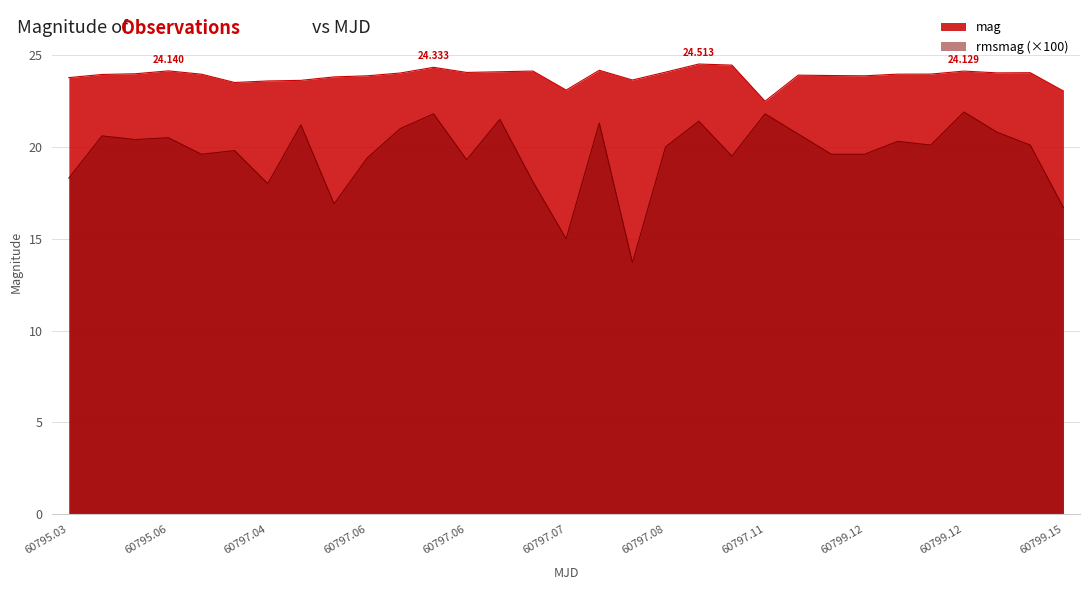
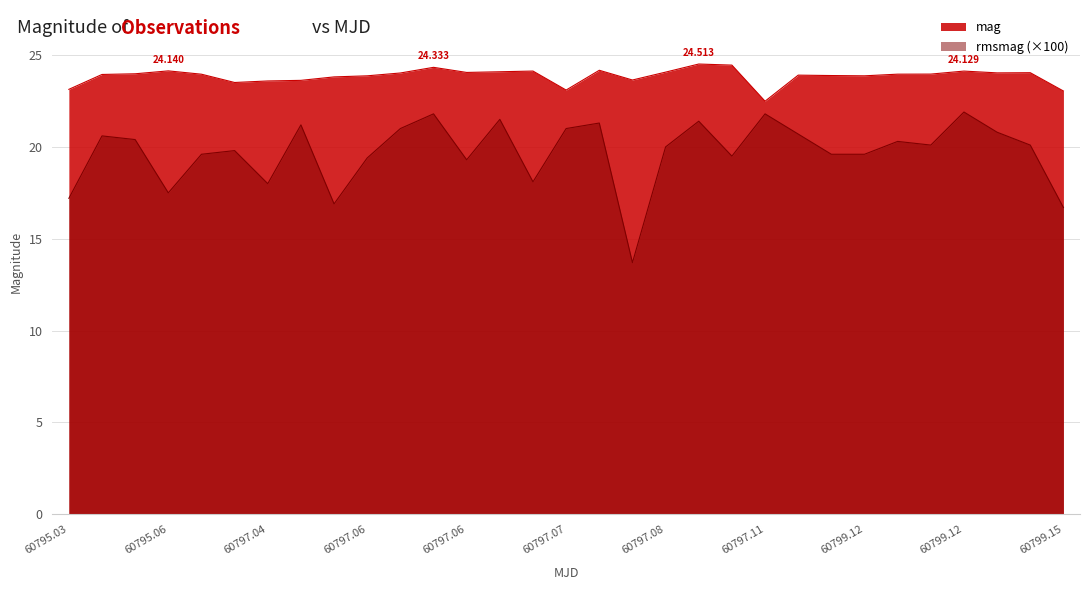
  {
    "mag": {
-     "60795.03": 23.8,
+     "60795.03": 23.1,
      "60797.04": 23.6,
      "60797.07": 23.1,
      "60797.08": 24.1,
      "60797.11": 22.5,
      "60799.15": 23.0
    },
    "rmsmag (×100)": {
-     "60795.03": 18.3,
-     "60795.06": 20.5,
+     "60795.03": 17.2,
+     "60795.06": 17.5,
      "60797.04": 18.0,
-     "60797.07": 15.0,
+     "60797.07": 21.0,
      "60797.08": 20.0,
      "60797.11": 21.8,
      "60799.15": 16.7
    }
  }
